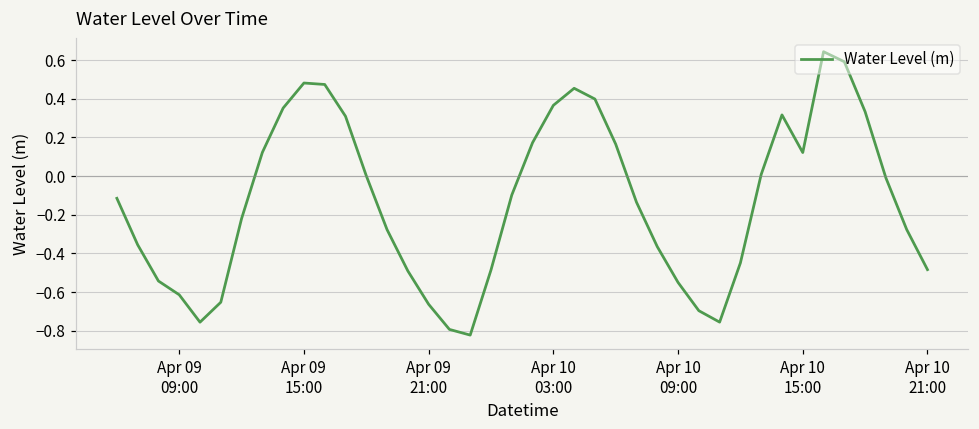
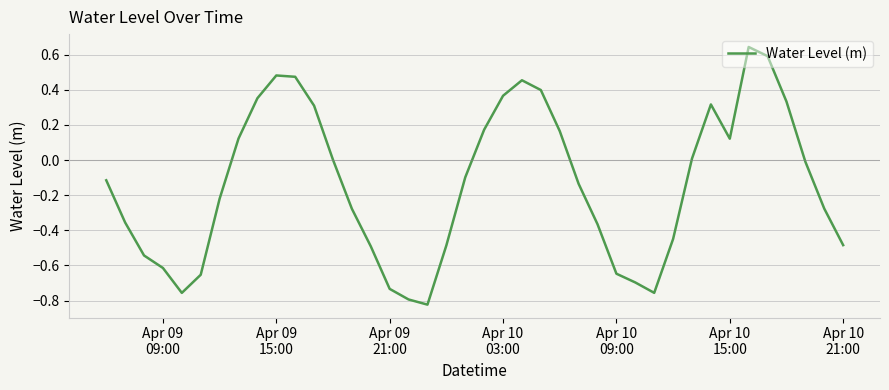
  {
    "Apr 09 09:00": -0.61,
    "Apr 09 15:00": 0.48,
-   "Apr 09 21:00": -0.66,
+   "Apr 09 21:00": -0.73,
    "Apr 10 03:00": 0.37,
-   "Apr 10 09:00": -0.55,
+   "Apr 10 09:00": -0.65,
    "Apr 10 15:00": 0.12,
    "Apr 10 21:00": -0.48
  }
